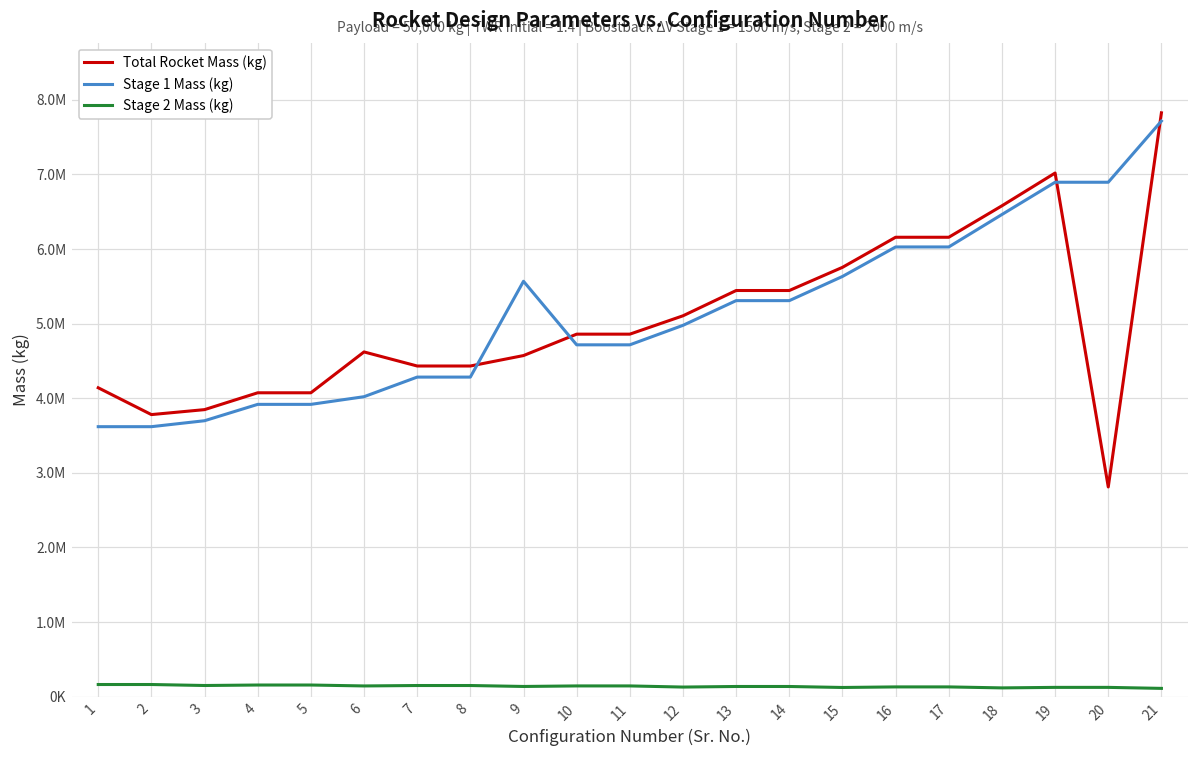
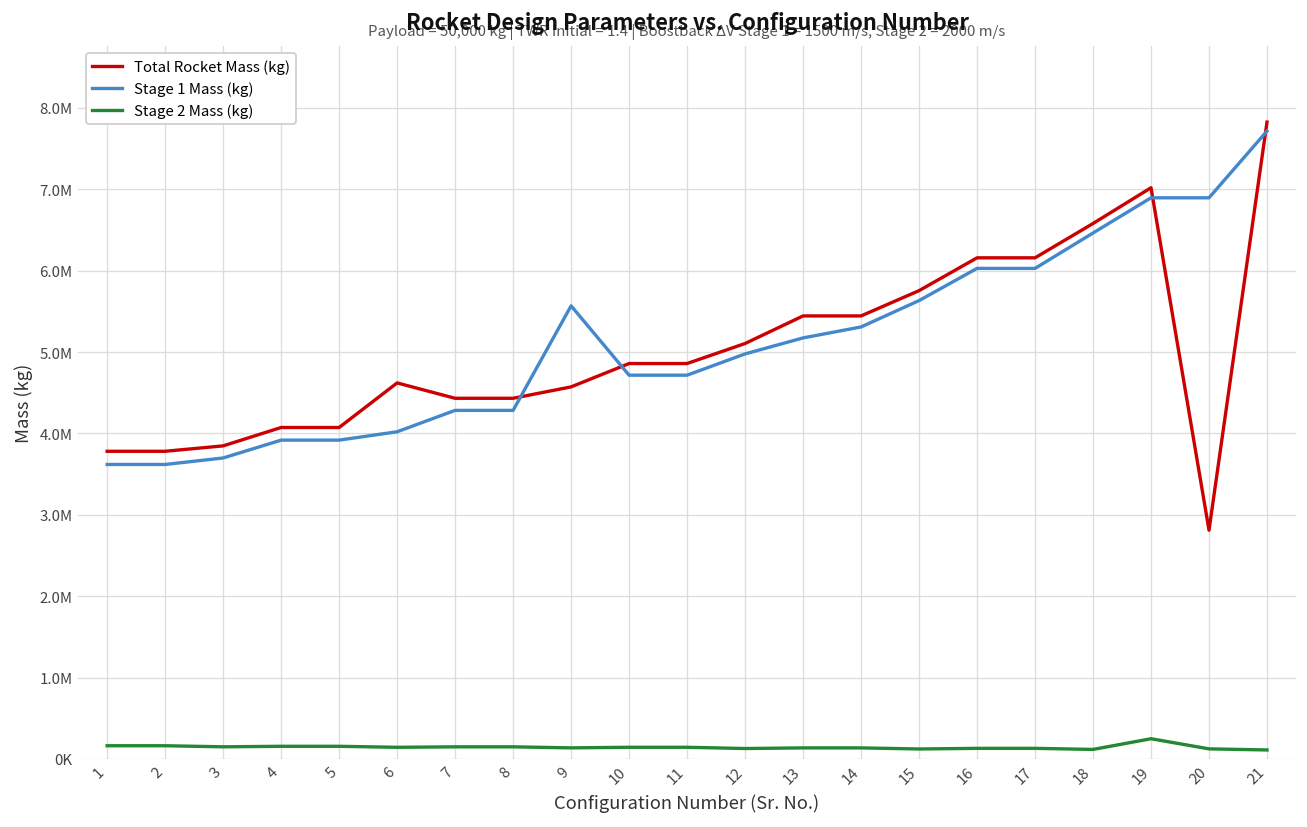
  {
    "Total Rocket Mass (kg)": {
-     "1": 4100000,
+     "1": 3800000,
      "2": 3800000,
      "3": 3800000,
      "4": 4100000,
      "5": 4100000,
      "6": 4600000,
      "7": 4400000,
      "8": 4400000,
      "9": 4600000,
      "10": 4900000,
      "11": 4900000,
      "12": 5100000,
      "13": 5400000,
      "14": 5400000,
      "15": 5800000,
      "16": 6200000,
      "17": 6200000,
      "18": 6600000,
      "19": 7000000,
      "20": 2800000,
      "21": 7800000
    },
    "Stage 1 Mass (kg)": {
      "1": 3600000,
      "2": 3600000,
      "3": 3700000,
      "4": 3900000,
      "5": 3900000,
      "6": 4000000,
      "7": 4300000,
      "8": 4300000,
      "9": 5600000,
      "10": 4700000,
      "11": 4700000,
      "12": 5000000,
-     "13": 5300000,
+     "13": 5200000,
      "14": 5300000,
      "15": 5600000,
      "16": 6000000,
      "17": 6000000,
      "18": 6500000,
      "19": 6900000,
      "20": 6900000,
      "21": 7700000
    },
    "Stage 2 Mass (kg)": {
      "1": 200000,
      "2": 200000,
      "3": 100000,
      "4": 200000,
      "5": 200000,
      "6": 100000,
      "7": 100000,
      "8": 100000,
      "9": 100000,
      "10": 100000,
      "11": 100000,
      "12": 100000,
      "13": 100000,
      "14": 100000,
      "15": 100000,
      "16": 100000,
      "17": 100000,
      "18": 100000,
-     "19": 100000,
+     "19": 200000,
      "20": 100000,
      "21": 100000
    }
  }
